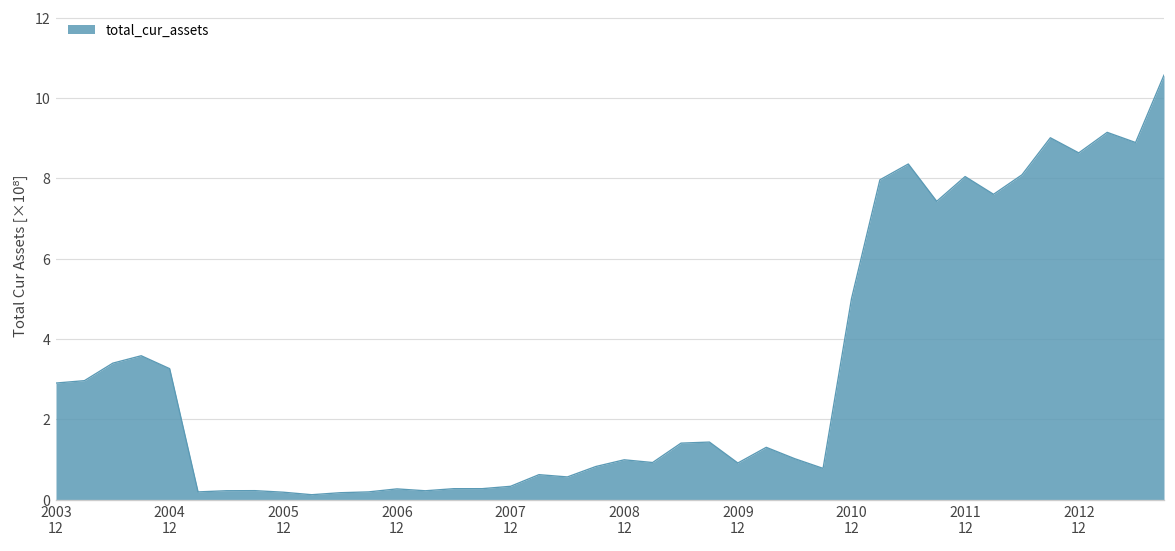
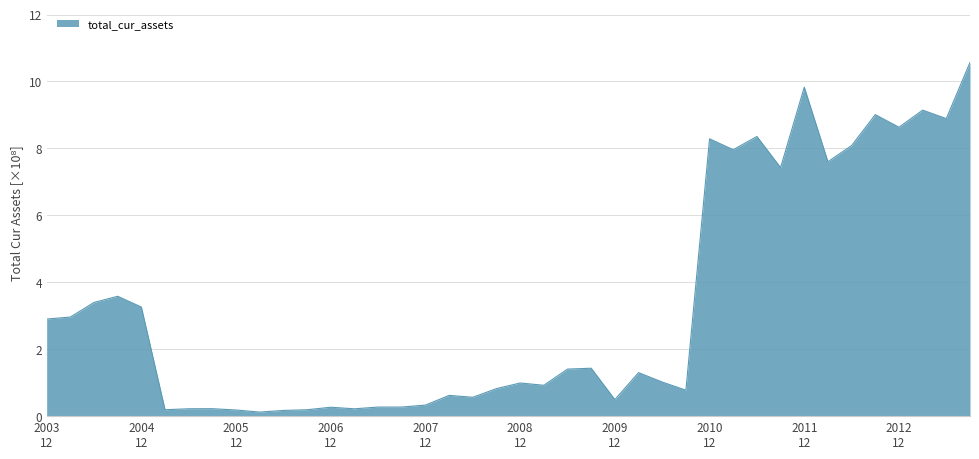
  {
    "2003 12": 2.9,
    "2004 12": 3.3,
    "2005 12": 0.2,
    "2006 12": 0.3,
    "2007 12": 0.3,
    "2008 12": 1.0,
-   "2009 12": 0.9,
-   "2010 12": 5.0,
-   "2011 12": 8.0,
+   "2009 12": 0.5,
+   "2010 12": 8.3,
+   "2011 12": 9.8,
    "2012 12": 8.6
  }
